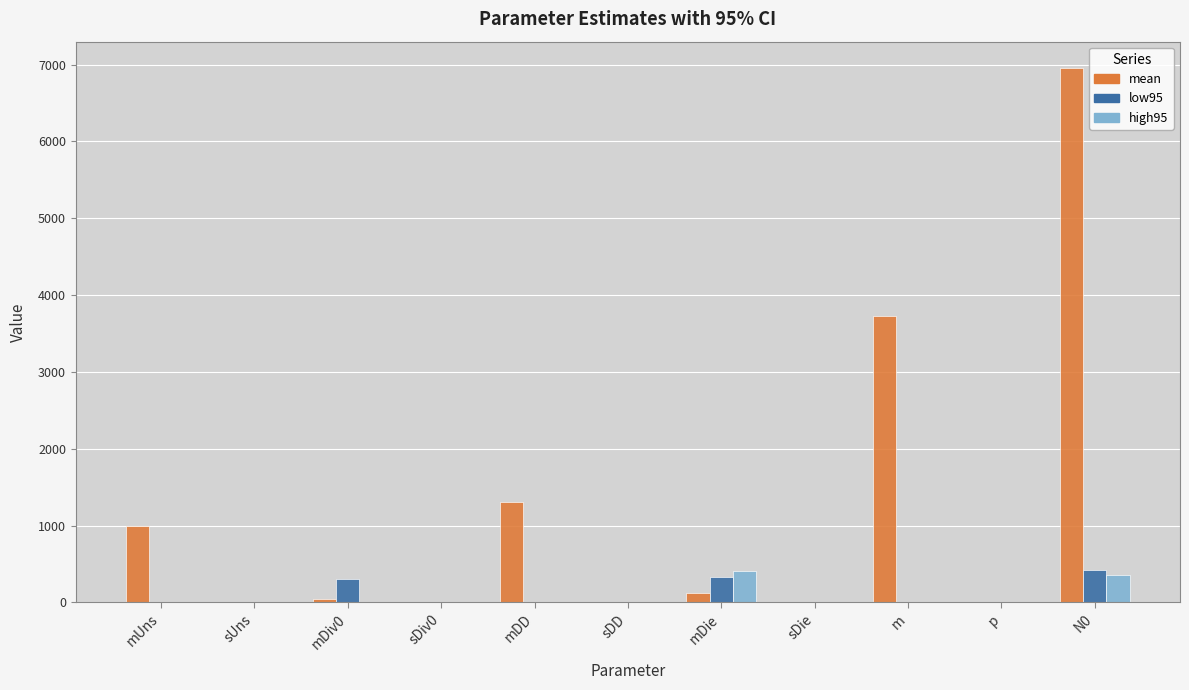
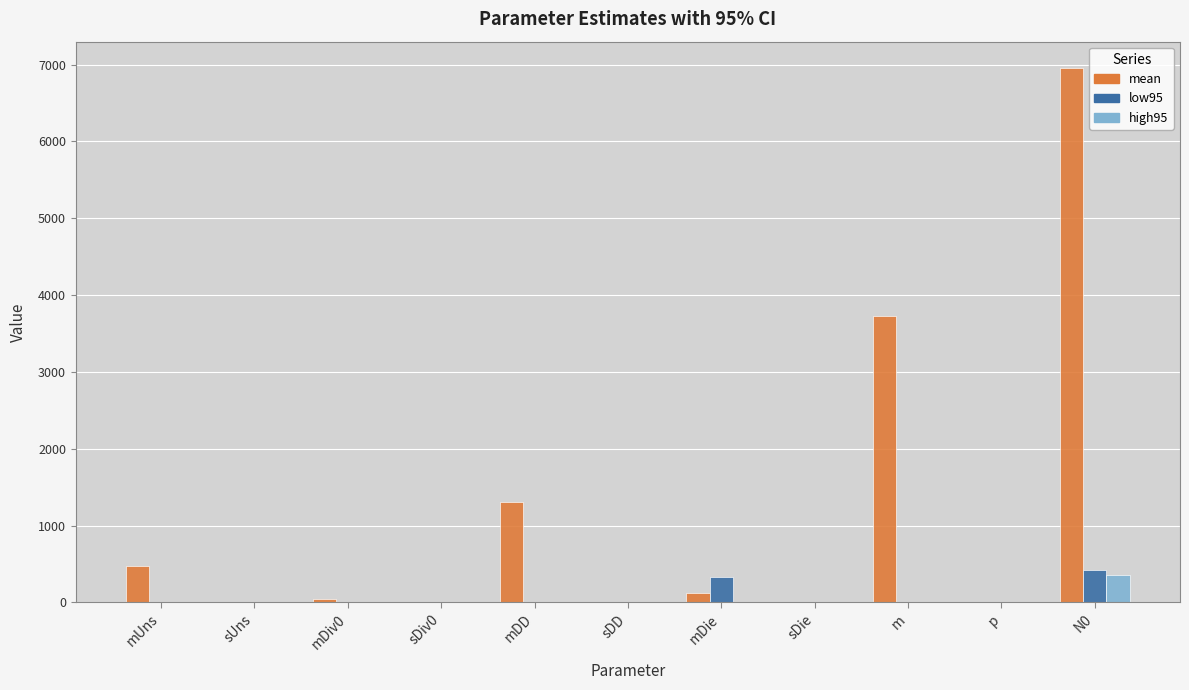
  {
    "mean": {
-     "mUns": 1000,
+     "mUns": 500,
      "mDiv0": 0,
      "mDD": 1300,
      "mDie": 100,
      "m": 3700,
      "N0": 7000
    },
    "low95": {
      "mUns": 0,
-     "mDiv0": 300,
+     "mDiv0": 0,
      "mDie": 300,
      "p": 0,
      "N0": 400
    },
    "high95": {
      "mUns": 0,
-     "mDie": 400,
+     "mDie": 0,
      "p": 0,
      "N0": 400
    }
  }
